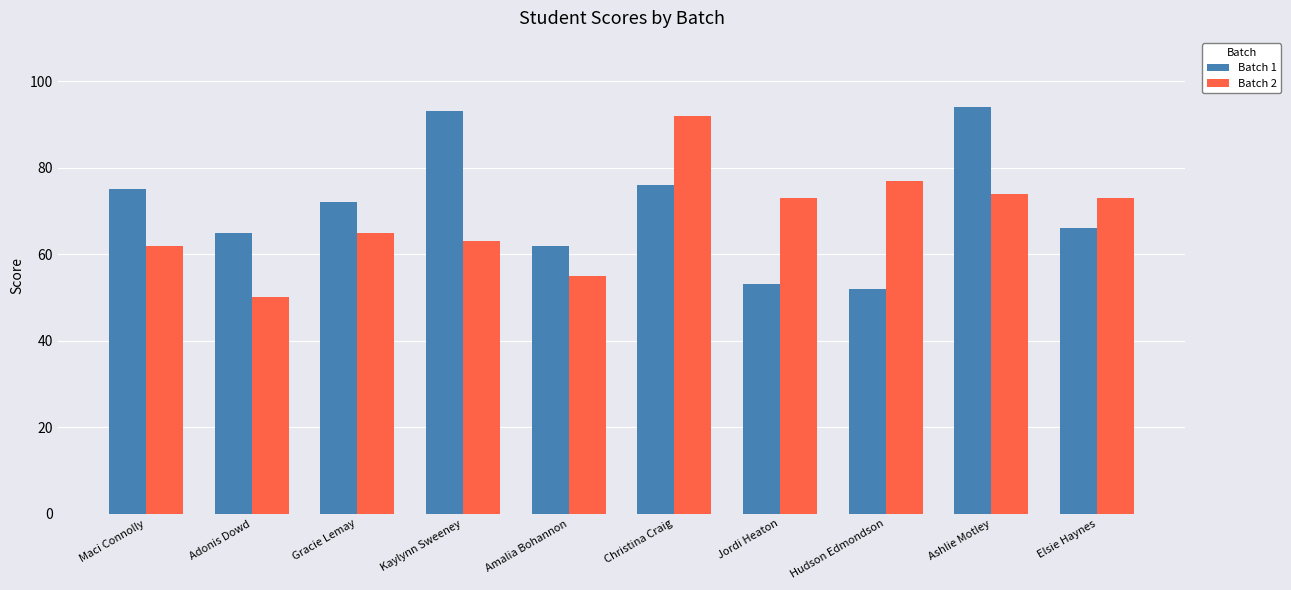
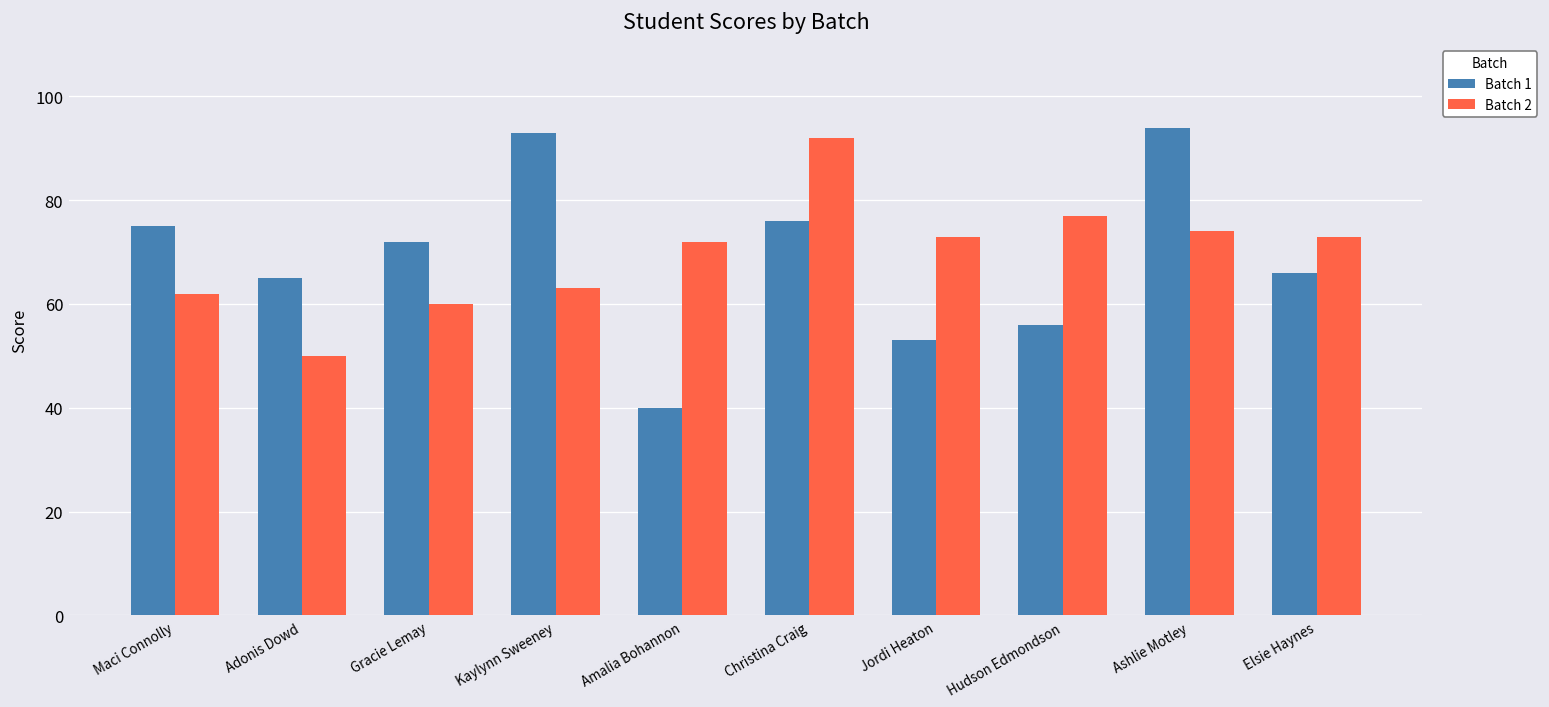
  {
    "Batch 1": {
      "Maci Connolly": 75,
      "Adonis Dowd": 65,
      "Gracie Lemay": 72,
      "Kaylynn Sweeney": 93,
-     "Amalia Bohannon": 62,
+     "Amalia Bohannon": 40,
      "Christina Craig": 76,
      "Jordi Heaton": 53,
-     "Hudson Edmondson": 52,
+     "Hudson Edmondson": 56,
      "Ashlie Motley": 94,
      "Elsie Haynes": 66
    },
    "Batch 2": {
      "Maci Connolly": 62,
      "Adonis Dowd": 50,
-     "Gracie Lemay": 65,
+     "Gracie Lemay": 60,
      "Kaylynn Sweeney": 63,
-     "Amalia Bohannon": 55,
+     "Amalia Bohannon": 72,
      "Christina Craig": 92,
      "Jordi Heaton": 73,
      "Hudson Edmondson": 77,
      "Ashlie Motley": 74,
      "Elsie Haynes": 73
    }
  }
